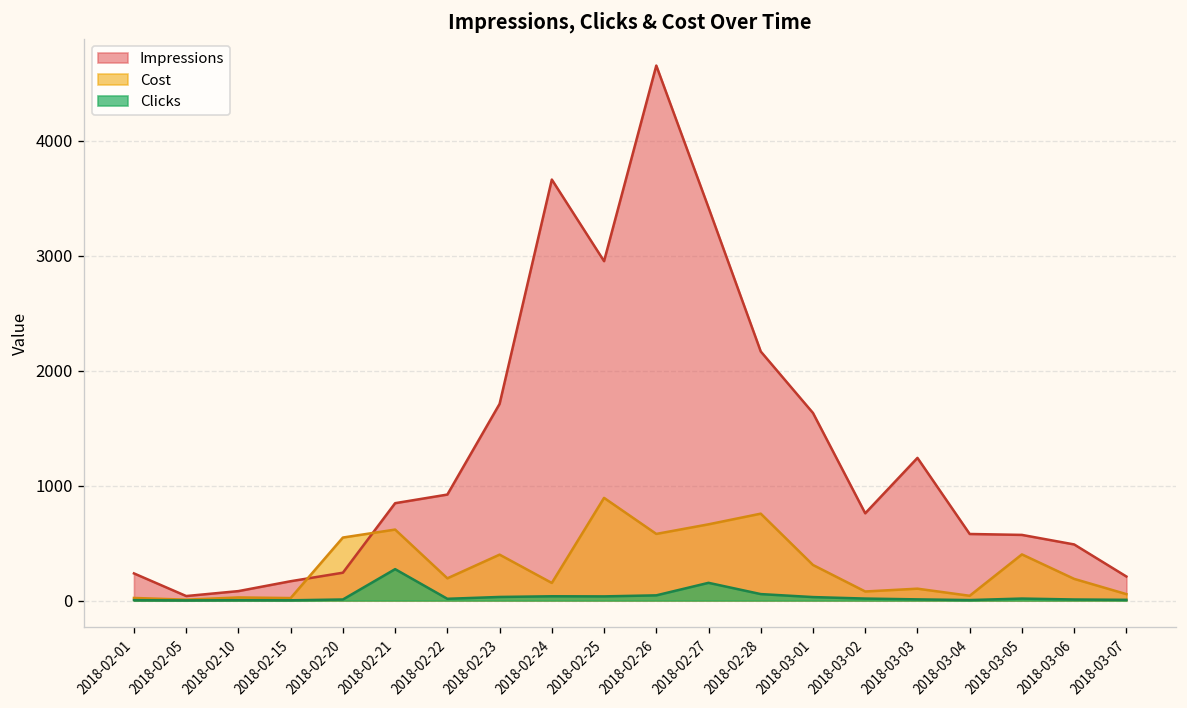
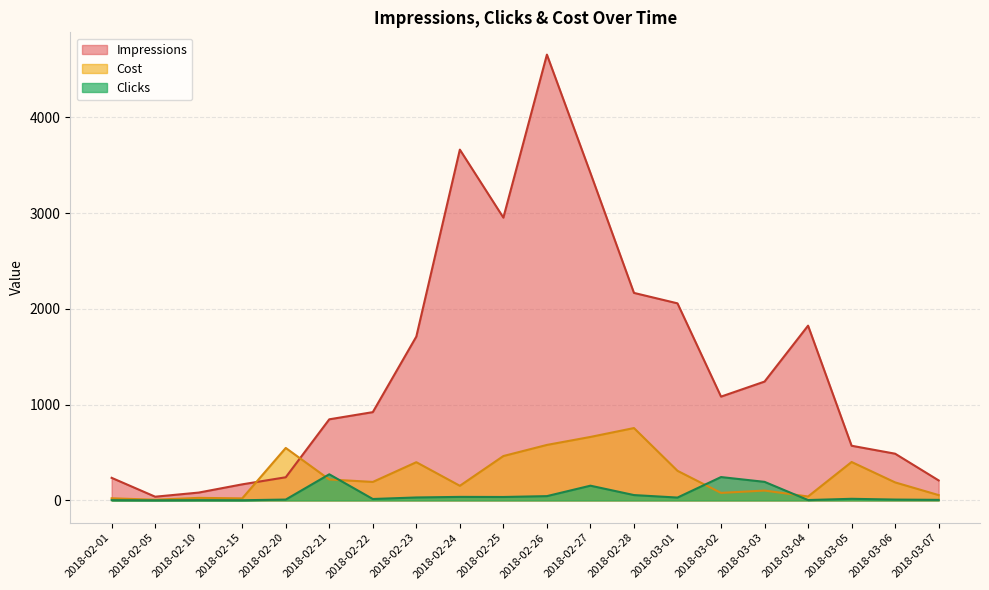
  {
    "Impressions": {
      "2018-02-01": 200,
      "2018-02-05": 0,
      "2018-02-10": 100,
      "2018-02-15": 200,
      "2018-02-20": 200,
      "2018-02-21": 800,
      "2018-02-22": 900,
      "2018-02-23": 1700,
      "2018-02-24": 3700,
      "2018-02-25": 3000,
      "2018-02-26": 4700,
      "2018-02-27": 3400,
      "2018-02-28": 2200,
-     "2018-03-01": 1600,
-     "2018-03-02": 800,
+     "2018-03-01": 2100,
+     "2018-03-02": 1100,
      "2018-03-03": 1200,
-     "2018-03-04": 600,
+     "2018-03-04": 1800,
      "2018-03-05": 600,
      "2018-03-06": 500,
      "2018-03-07": 200
    },
    "Cost": {
      "2018-02-20": 500,
-     "2018-02-21": 600,
+     "2018-02-21": 200,
      "2018-02-22": 200,
      "2018-02-23": 400,
      "2018-02-24": 200,
-     "2018-02-25": 900,
+     "2018-02-25": 500,
      "2018-02-26": 600,
      "2018-02-27": 700,
      "2018-02-28": 800,
      "2018-03-01": 300,
      "2018-03-02": 100,
      "2018-03-03": 100,
      "2018-03-04": 0,
      "2018-03-05": 400,
      "2018-03-06": 200,
      "2018-03-07": 100
    },
    "Clicks": {
      "2018-02-20": 0,
      "2018-02-21": 300,
      "2018-02-22": 0,
      "2018-02-23": 0,
      "2018-02-24": 0,
      "2018-02-25": 0,
      "2018-02-26": 0,
      "2018-02-27": 200,
      "2018-02-28": 100,
      "2018-03-01": 0,
-     "2018-03-02": 0,
-     "2018-03-03": 0,
+     "2018-03-02": 200,
+     "2018-03-03": 200,
      "2018-03-04": 0,
      "2018-03-05": 0,
      "2018-03-06": 0,
      "2018-03-07": 0
    }
  }
